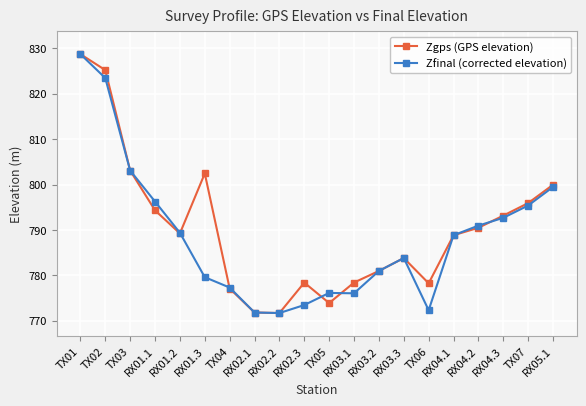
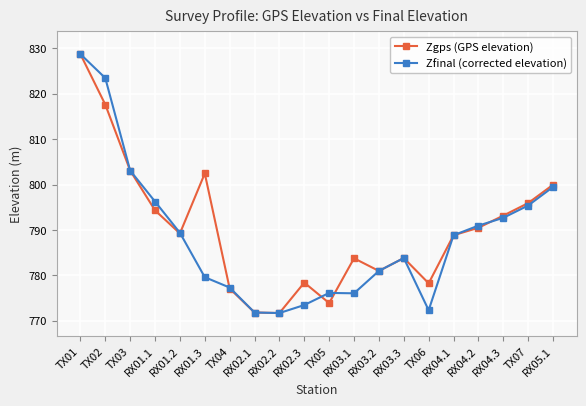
  {
    "Zgps (GPS elevation)": {
-     "TX02": 825,
+     "TX02": 818,
      "RX01.1": 794,
      "RX01.3": 802,
      "RX02.3": 778,
      "TX05": 774,
-     "RX03.1": 778,
+     "RX03.1": 784,
      "TX06": 778
    },
    "Zfinal (corrected elevation)": {
      "TX02": 823,
      "RX01.1": 796,
      "RX01.3": 780,
      "RX02.3": 773,
      "TX05": 776,
      "RX03.1": 776,
      "TX06": 772
    }
  }
